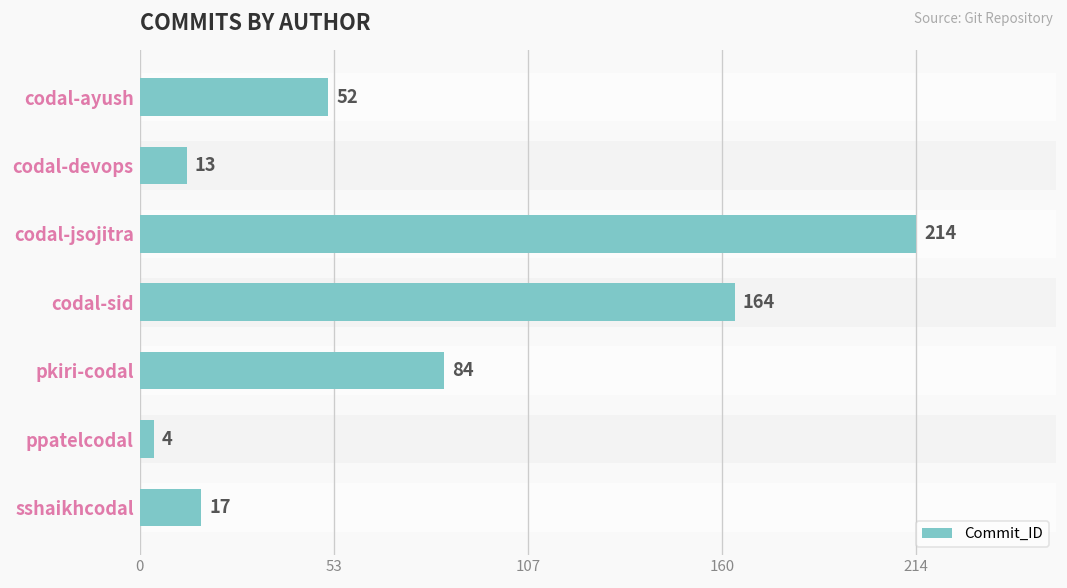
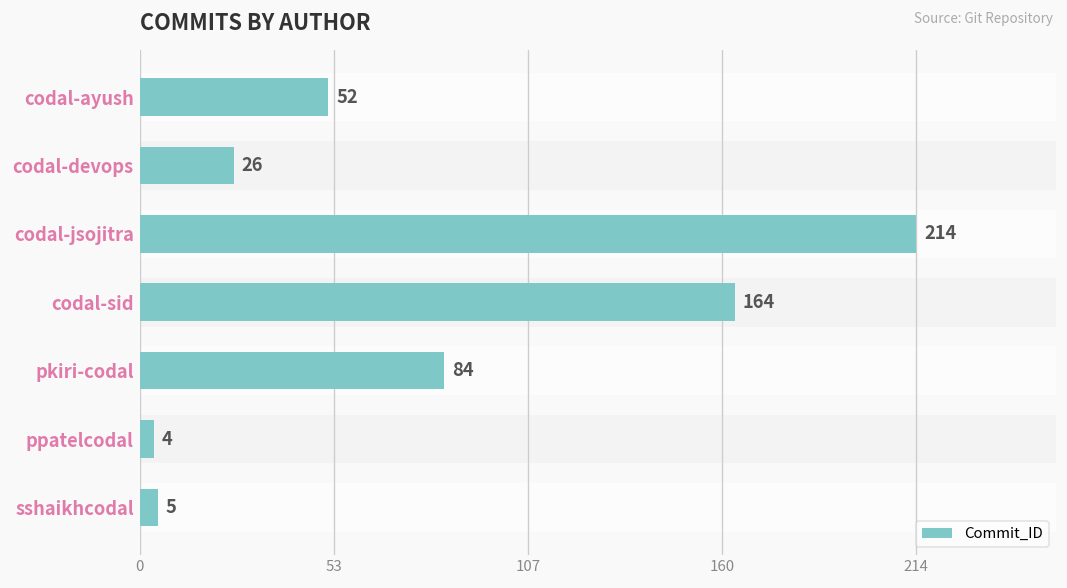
  {
    "codal-ayush": 52,
-   "codal-devops": 13,
+   "codal-devops": 26,
    "codal-jsojitra": 214,
    "codal-sid": 164,
    "pkiri-codal": 84,
    "ppatelcodal": 4,
-   "sshaikhcodal": 17
+   "sshaikhcodal": 5
  }
